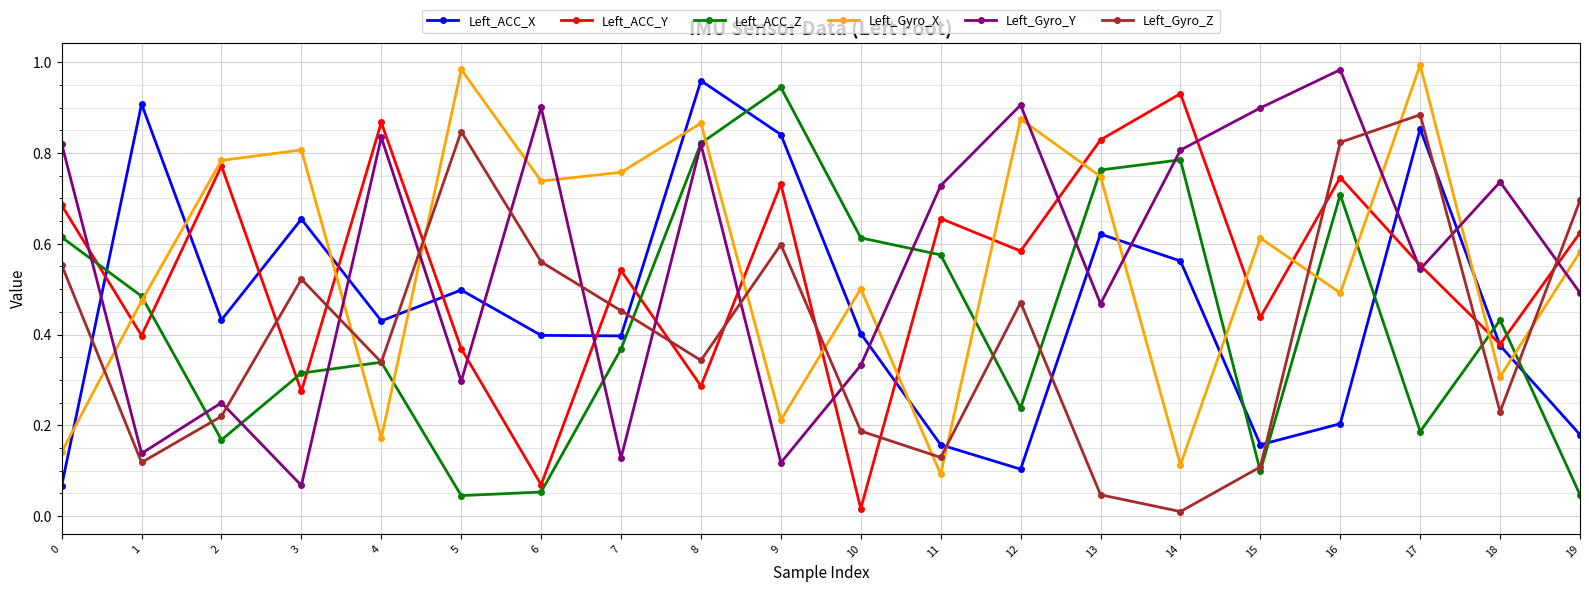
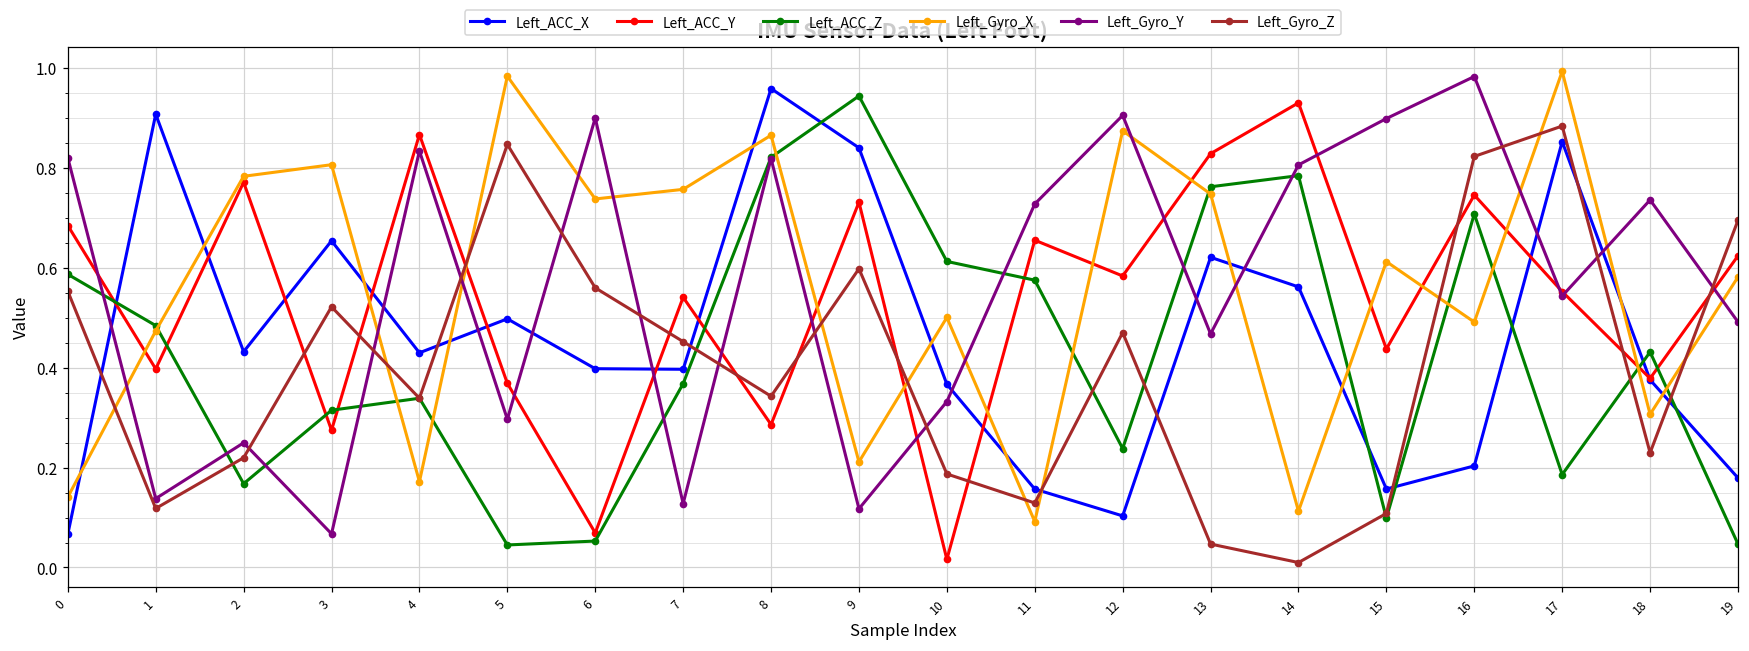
  {
    "Left_ACC_X": {
      "0": 0.07,
      "1": 0.91,
      "2": 0.43,
      "3": 0.65,
      "4": 0.43,
      "5": 0.50,
      "6": 0.40,
      "7": 0.40,
      "8": 0.96,
      "9": 0.84,
-     "10": 0.40,
+     "10": 0.37,
      "11": 0.16,
      "12": 0.10,
      "13": 0.62,
      "14": 0.56,
      "15": 0.16,
      "16": 0.20,
      "17": 0.85,
      "19": 0.18
    },
    "Left_ACC_Y": {
      "0": 0.68,
      "1": 0.40,
      "2": 0.77,
      "3": 0.27,
      "4": 0.87,
      "5": 0.37,
      "6": 0.07,
      "7": 0.54,
      "8": 0.29,
      "9": 0.73,
      "10": 0.02,
      "11": 0.66,
      "12": 0.58,
      "13": 0.83,
      "14": 0.93,
      "15": 0.44,
      "16": 0.75,
      "17": 0.55,
      "19": 0.62
    },
    "Left_ACC_Z": {
-     "0": 0.61,
+     "0": 0.59,
      "1": 0.48,
      "2": 0.17,
      "3": 0.31,
      "5": 0.05,
      "6": 0.05,
      "7": 0.37,
      "9": 0.94,
      "10": 0.61,
      "11": 0.58,
      "12": 0.24,
      "13": 0.76,
      "14": 0.78,
      "15": 0.10,
      "16": 0.71,
      "17": 0.19,
      "18": 0.43,
      "19": 0.05
    },
    "Left_Gyro_X": {
      "0": 0.14,
      "1": 0.47,
      "2": 0.78,
      "3": 0.81,
      "4": 0.17,
      "5": 0.98,
      "6": 0.74,
      "7": 0.76,
      "8": 0.87,
      "9": 0.21,
      "10": 0.50,
      "11": 0.09,
      "12": 0.87,
      "13": 0.75,
      "14": 0.11,
      "15": 0.61,
      "16": 0.49,
      "17": 0.99,
      "18": 0.31,
      "19": 0.58
    },
    "Left_Gyro_Y": {
      "0": 0.82,
      "1": 0.14,
      "2": 0.25,
      "3": 0.07,
      "4": 0.83,
      "5": 0.30,
      "6": 0.90,
      "7": 0.13,
      "9": 0.12,
      "10": 0.33,
      "11": 0.73,
      "12": 0.91,
      "13": 0.47,
      "14": 0.81,
      "15": 0.90,
      "16": 0.98,
      "17": 0.54,
      "18": 0.74,
      "19": 0.49
    },
    "Left_Gyro_Z": {
      "0": 0.55,
      "1": 0.12,
      "2": 0.22,
      "3": 0.52,
      "5": 0.85,
      "6": 0.56,
      "7": 0.45,
      "8": 0.34,
      "9": 0.60,
      "10": 0.19,
      "11": 0.13,
      "12": 0.47,
      "13": 0.05,
      "14": 0.01,
      "15": 0.11,
      "16": 0.82,
      "17": 0.88,
      "18": 0.23,
      "19": 0.70
    }
  }
